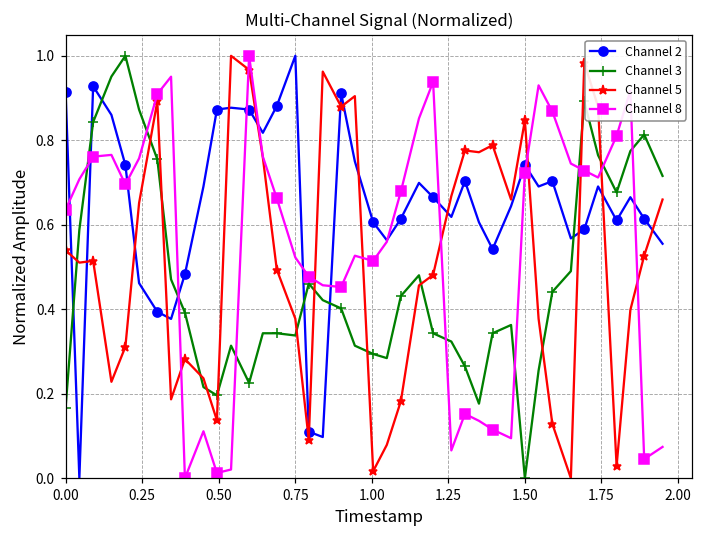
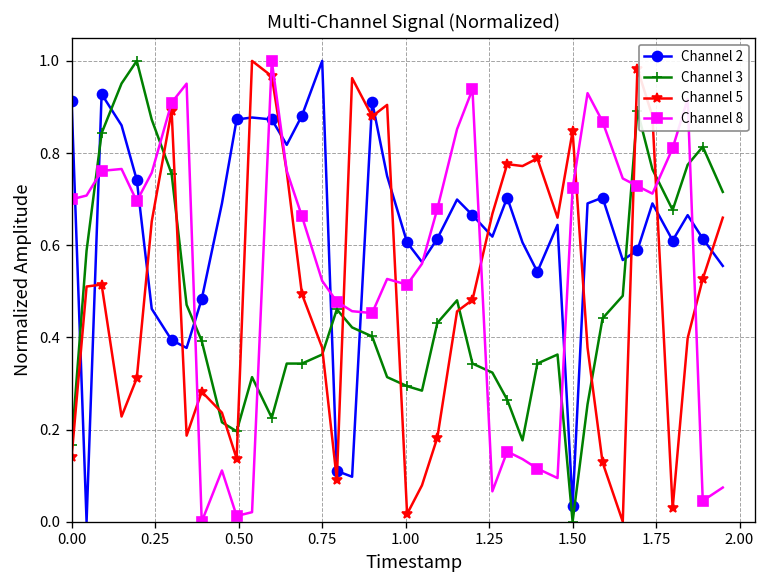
  {
    "Channel 2": {
      "0.00": 0.91,
      "0.75": 1.00,
-     "1.50": 0.74
+     "1.50": 0.03
    },
    "Channel 3": {
      "0.00": 0.17,
-     "0.75": 0.34,
+     "0.75": 0.36,
      "1.50": 0.00
    },
    "Channel 5": {
-     "0.00": 0.54,
+     "0.00": 0.14,
      "0.75": 0.38,
      "1.50": 0.85
    },
    "Channel 8": {
-     "0.00": 0.64,
+     "0.00": 0.70,
      "0.75": 0.52,
      "1.50": 0.72
    }
  }
